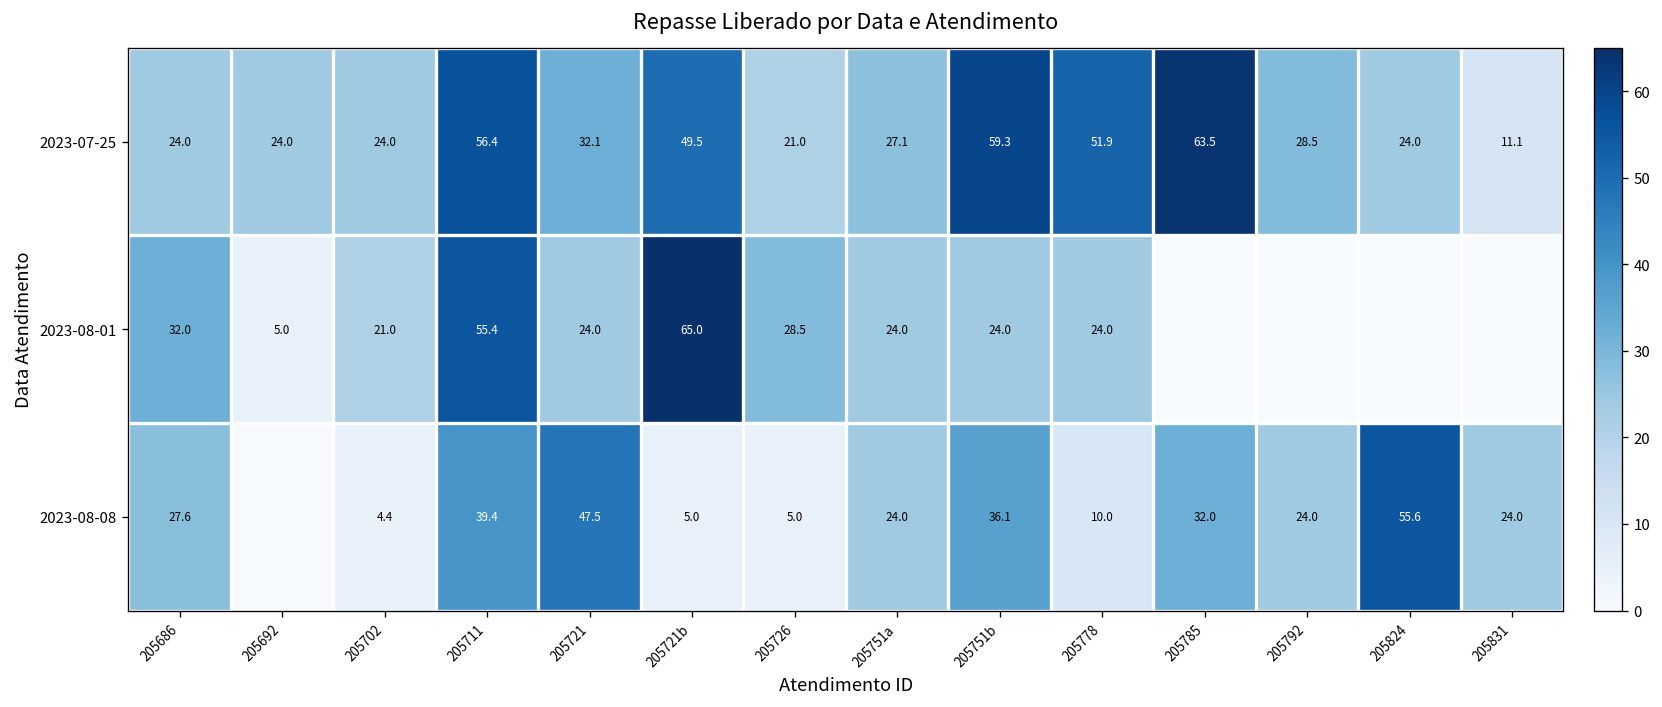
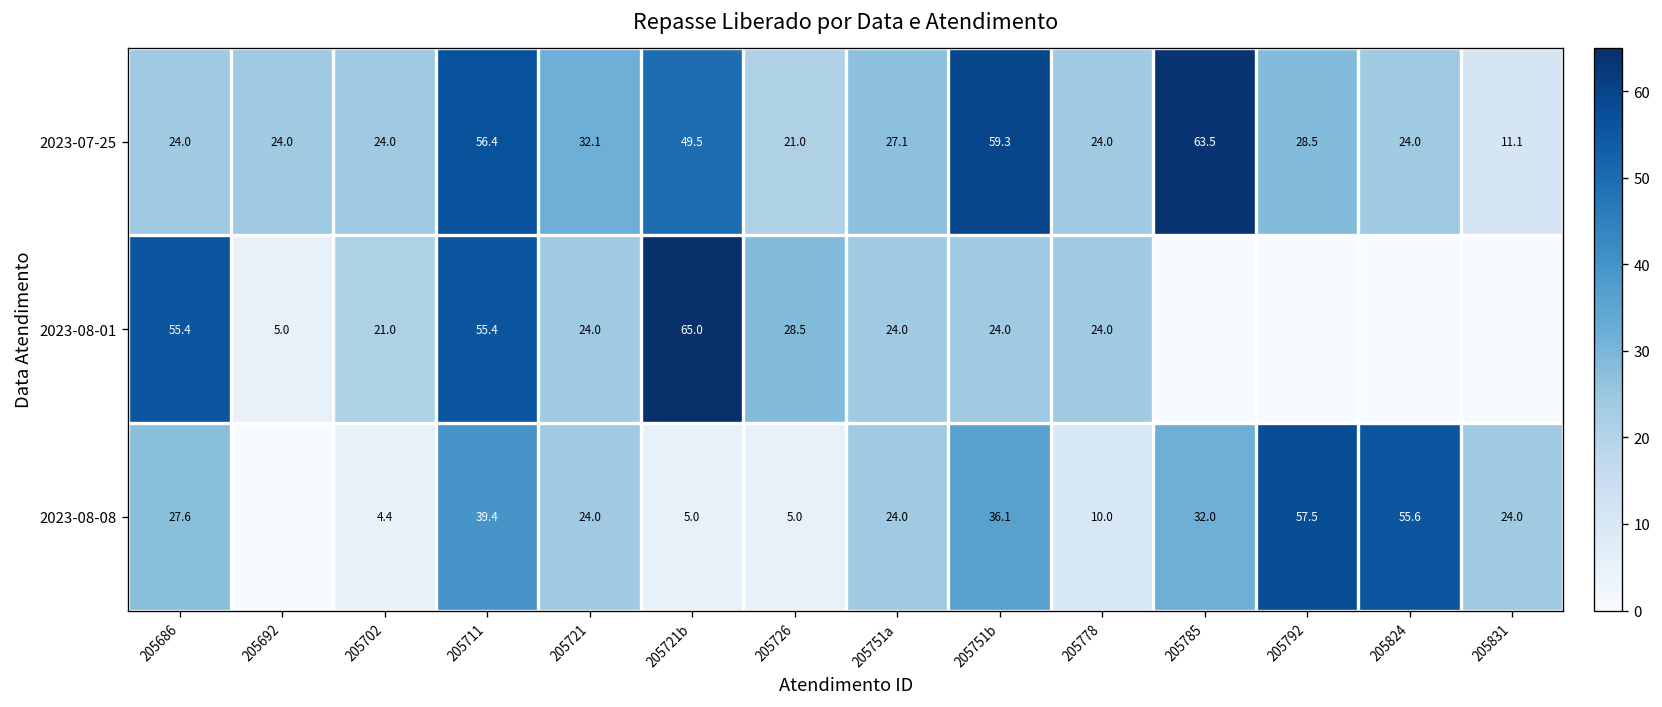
  {
    "2023-07-25": {
      "205686": 24.0,
      "205692": 24.0,
      "205702": 24.0,
      "205711": 56.4,
      "205721": 32.1,
      "205721b": 49.5,
      "205726": 21.0,
      "205751a": 27.1,
      "205751b": 59.3,
-     "205778": 51.9,
+     "205778": 24.0,
      "205785": 63.5,
      "205792": 28.5,
      "205824": 24.0,
      "205831": 11.1
    },
    "2023-08-01": {
-     "205686": 32.0,
+     "205686": 55.4,
      "205692": 5.0,
      "205702": 21.0,
      "205711": 55.4,
      "205721": 24.0,
      "205721b": 65.0,
      "205726": 28.5,
      "205751a": 24.0,
      "205751b": 24.0,
      "205778": 24.0
    },
    "2023-08-08": {
      "205686": 27.6,
      "205702": 4.4,
      "205711": 39.4,
-     "205721": 47.5,
+     "205721": 24.0,
      "205721b": 5.0,
      "205726": 5.0,
      "205751a": 24.0,
      "205751b": 36.1,
      "205778": 10.0,
      "205785": 32.0,
-     "205792": 24.0,
+     "205792": 57.5,
      "205824": 55.6,
      "205831": 24.0
    }
  }
